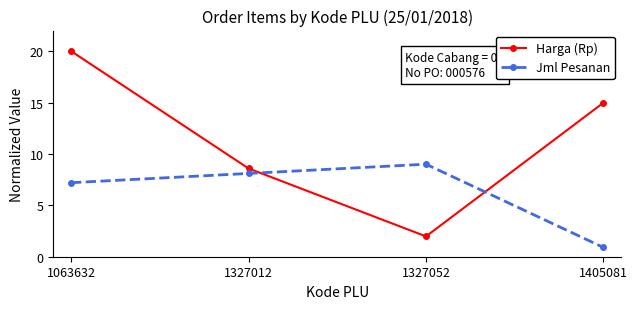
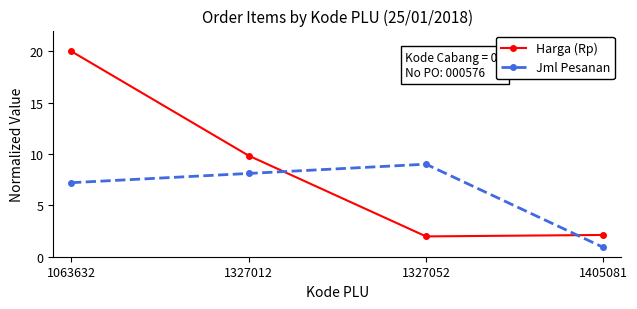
  {
    "Harga (Rp)": {
      "1063632": 20.0,
-     "1327012": 8.6,
+     "1327012": 9.8,
      "1327052": 2.0,
-     "1405081": 15.0
+     "1405081": 2.1
    },
    "Jml Pesanan": {
      "1063632": 7.2,
      "1327012": 8.1,
      "1327052": 9.0,
      "1405081": 0.9
    }
  }
